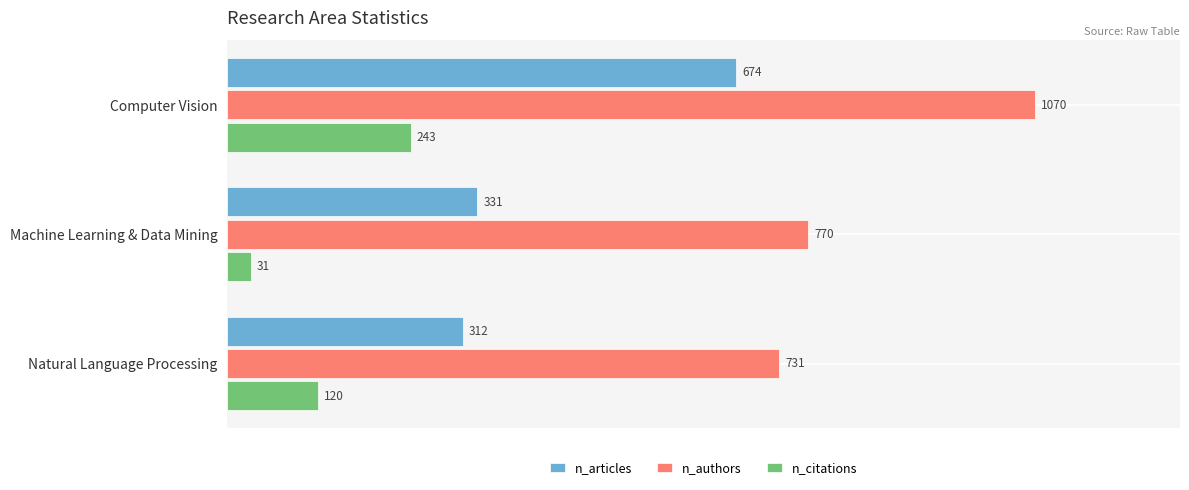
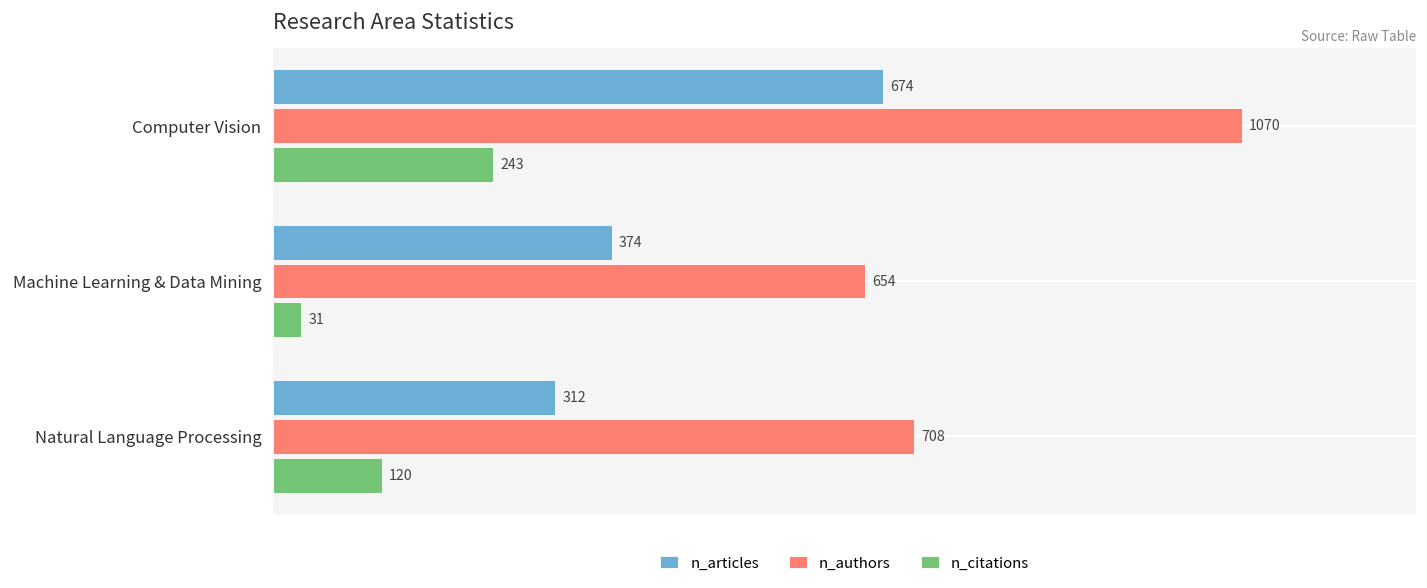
  {
    "n_articles": {
      "Computer Vision": 674,
-     "Machine Learning & Data Mining": 331,
+     "Machine Learning & Data Mining": 374,
      "Natural Language Processing": 312
    },
    "n_authors": {
      "Computer Vision": 1070,
-     "Machine Learning & Data Mining": 770,
-     "Natural Language Processing": 731
+     "Machine Learning & Data Mining": 654,
+     "Natural Language Processing": 708
    },
    "n_citations": {
      "Computer Vision": 243,
      "Machine Learning & Data Mining": 31,
      "Natural Language Processing": 120
    }
  }
